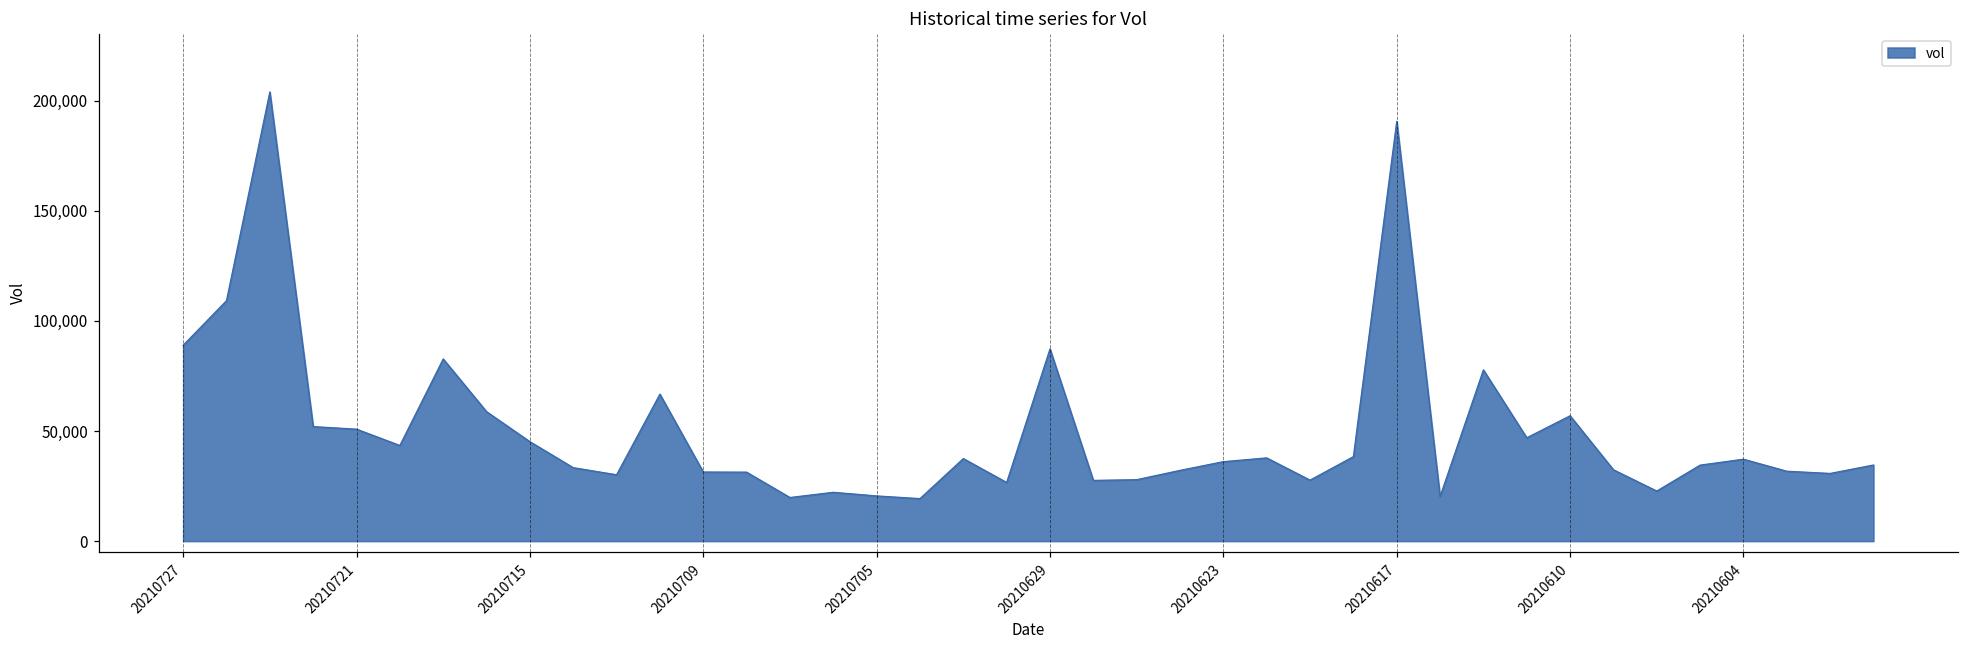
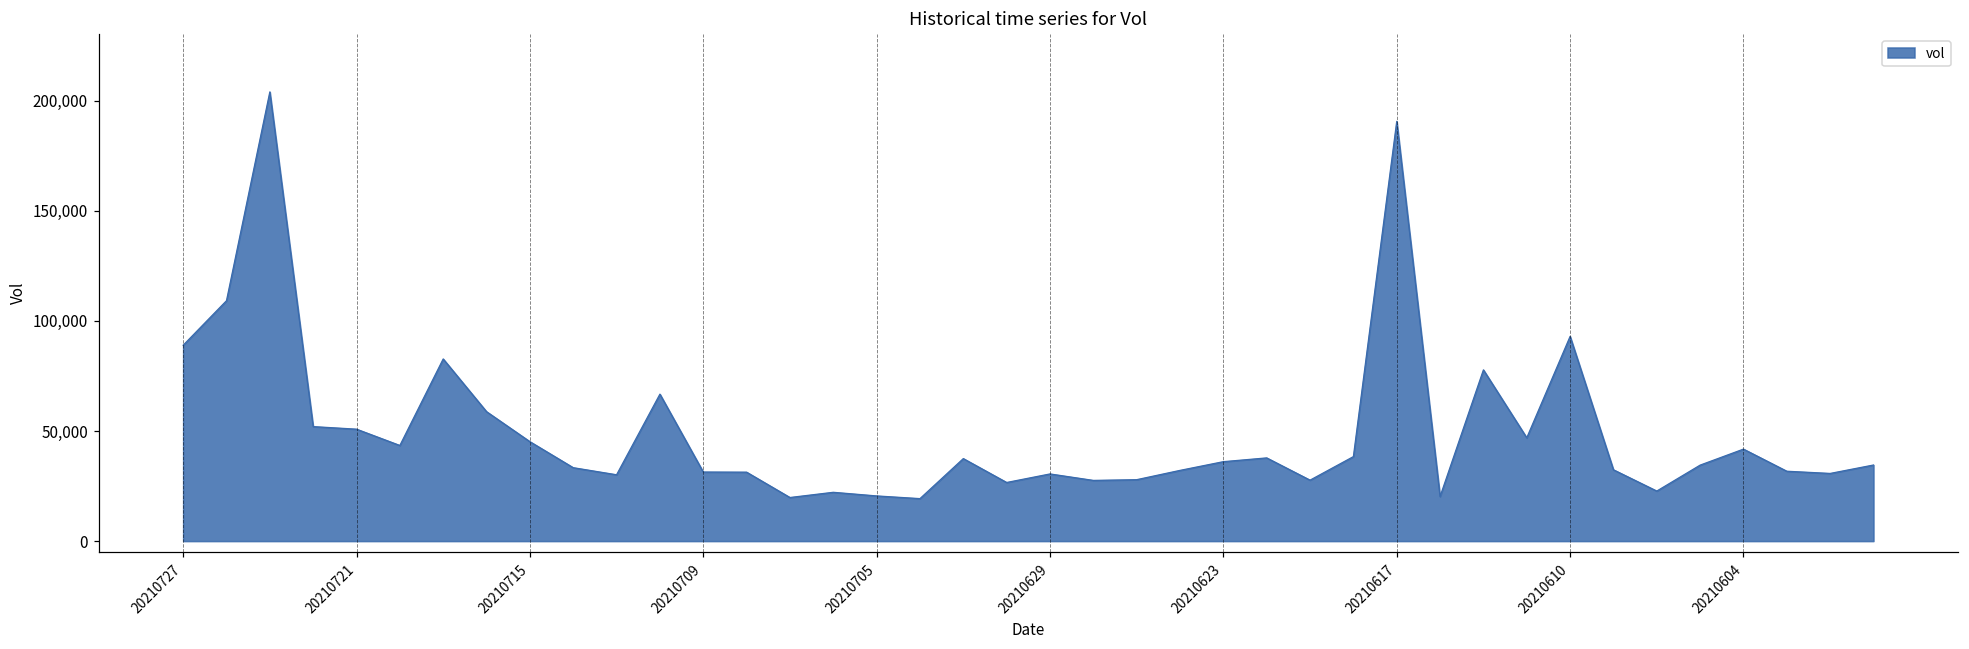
  {
    "20210727": "89,000",
    "20210721": "51,000",
    "20210715": "45,000",
    "20210709": "31,000",
    "20210705": "21,000",
-   "20210629": "87,000",
+   "20210629": "30,000",
    "20210623": "36,000",
    "20210617": "191,000",
-   "20210610": "57,000",
-   "20210604": "37,000"
+   "20210610": "93,000",
+   "20210604": "42,000"
  }
